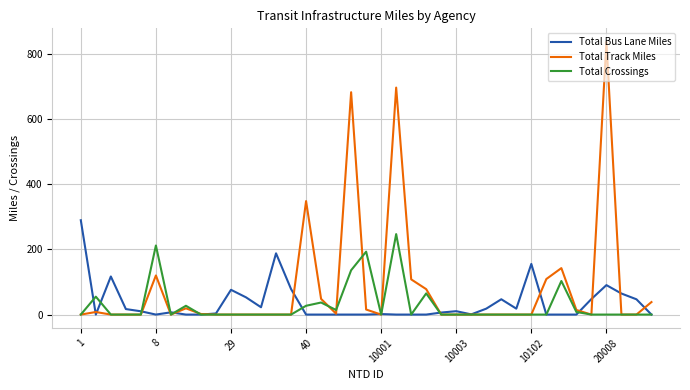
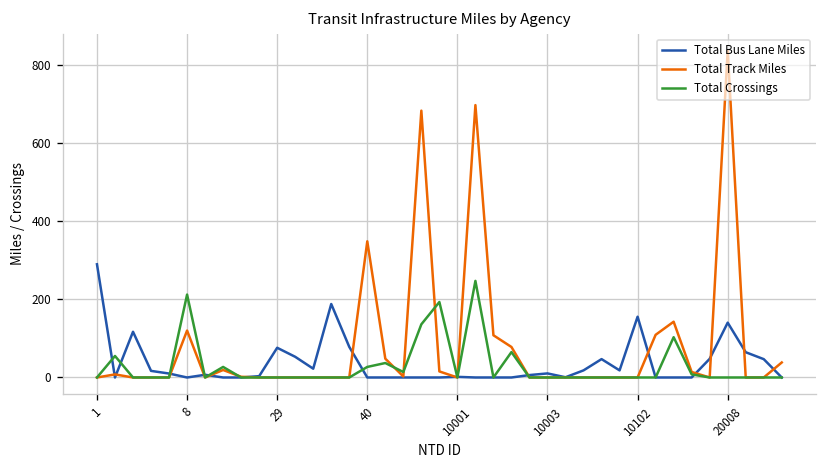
  {
    "Total Bus Lane Miles": {
      "40": 0,
      "10003": 10,
      "10102": 160,
-     "20008": 90
+     "20008": 140
    },
    "Total Track Miles": {
      "40": 350
    },
    "Total Crossings": {
      "40": 30,
      "20008": 0
    }
  }
